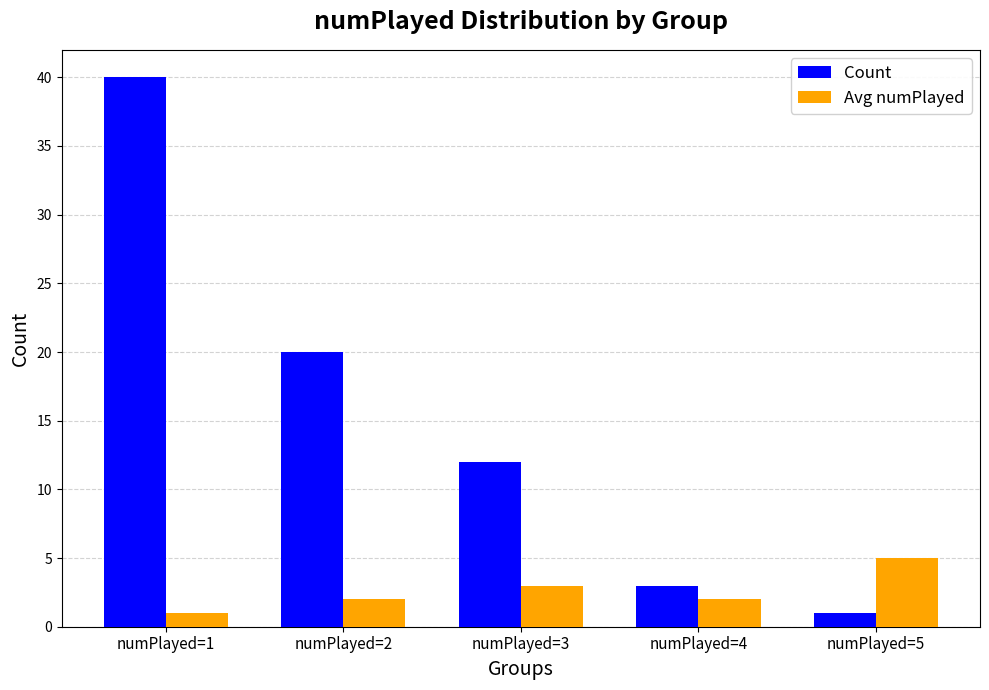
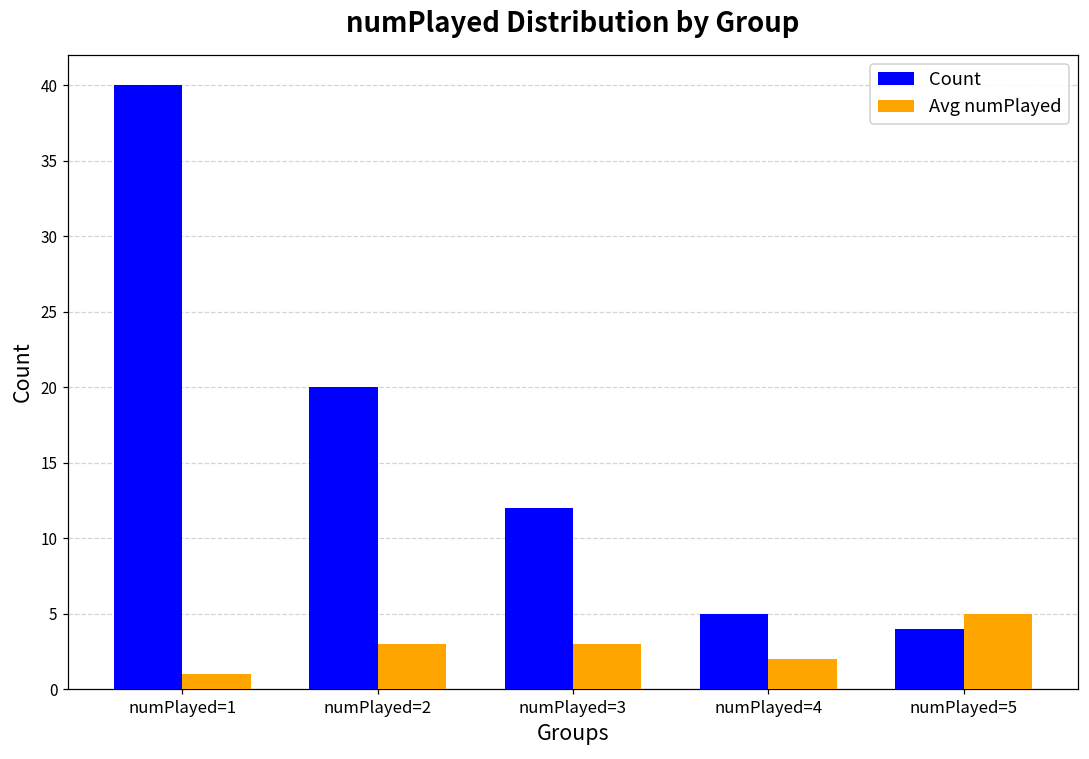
  {
    "Count": {
      "numPlayed=1": 40,
      "numPlayed=2": 20,
      "numPlayed=3": 12,
-     "numPlayed=4": 3,
-     "numPlayed=5": 1
+     "numPlayed=4": 5,
+     "numPlayed=5": 4
    },
    "Avg numPlayed": {
      "numPlayed=1": 1,
-     "numPlayed=2": 2,
+     "numPlayed=2": 3,
      "numPlayed=3": 3,
      "numPlayed=4": 2,
      "numPlayed=5": 5
    }
  }
